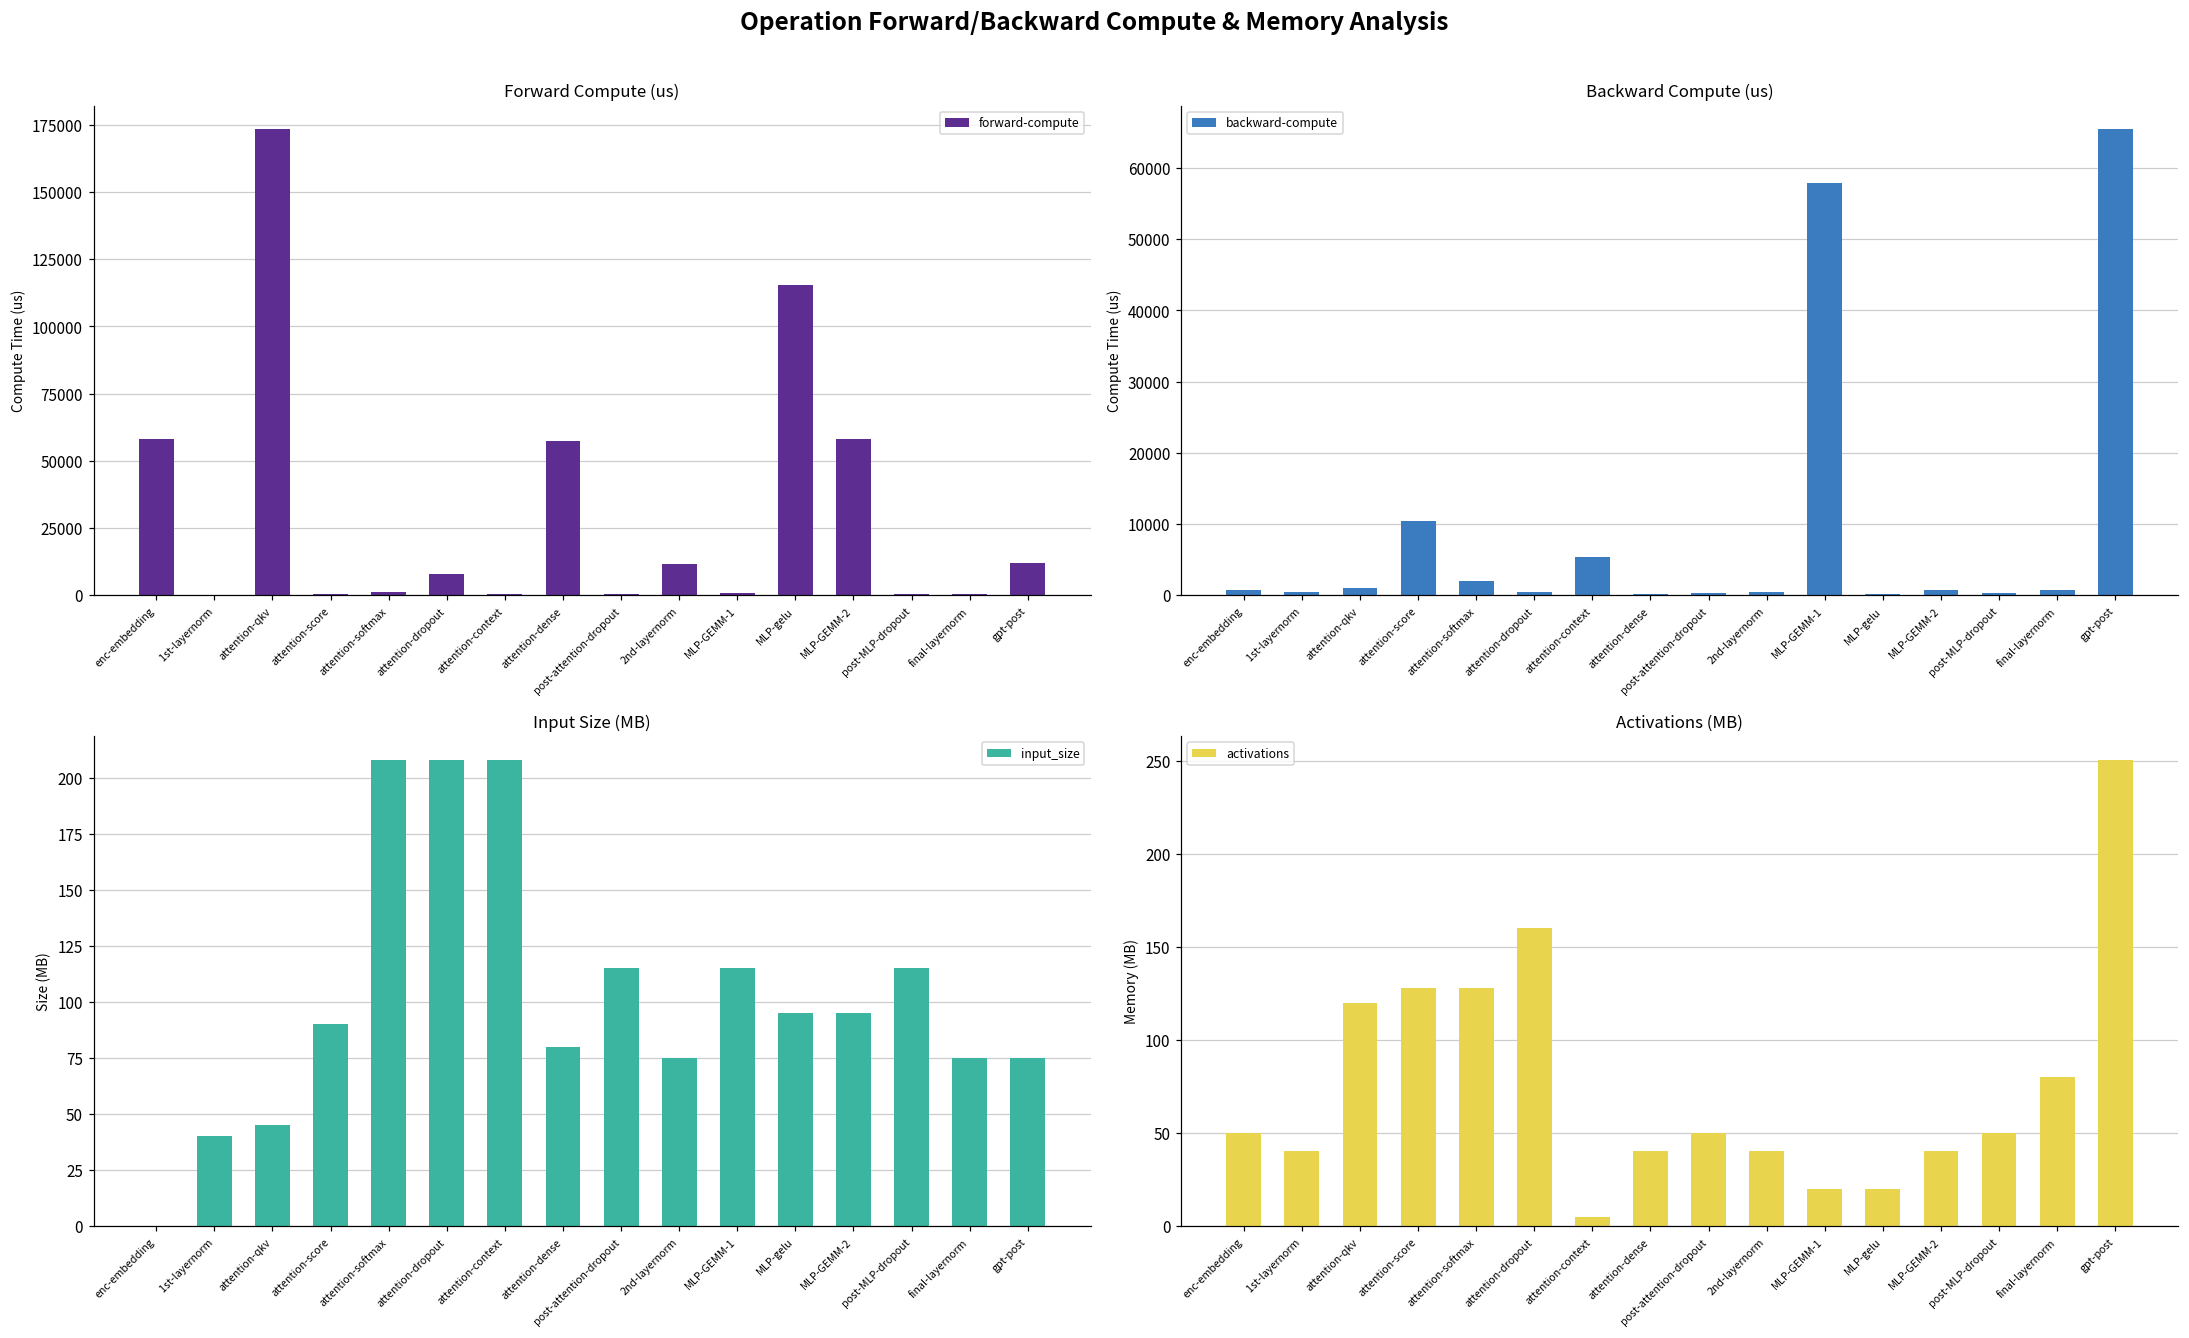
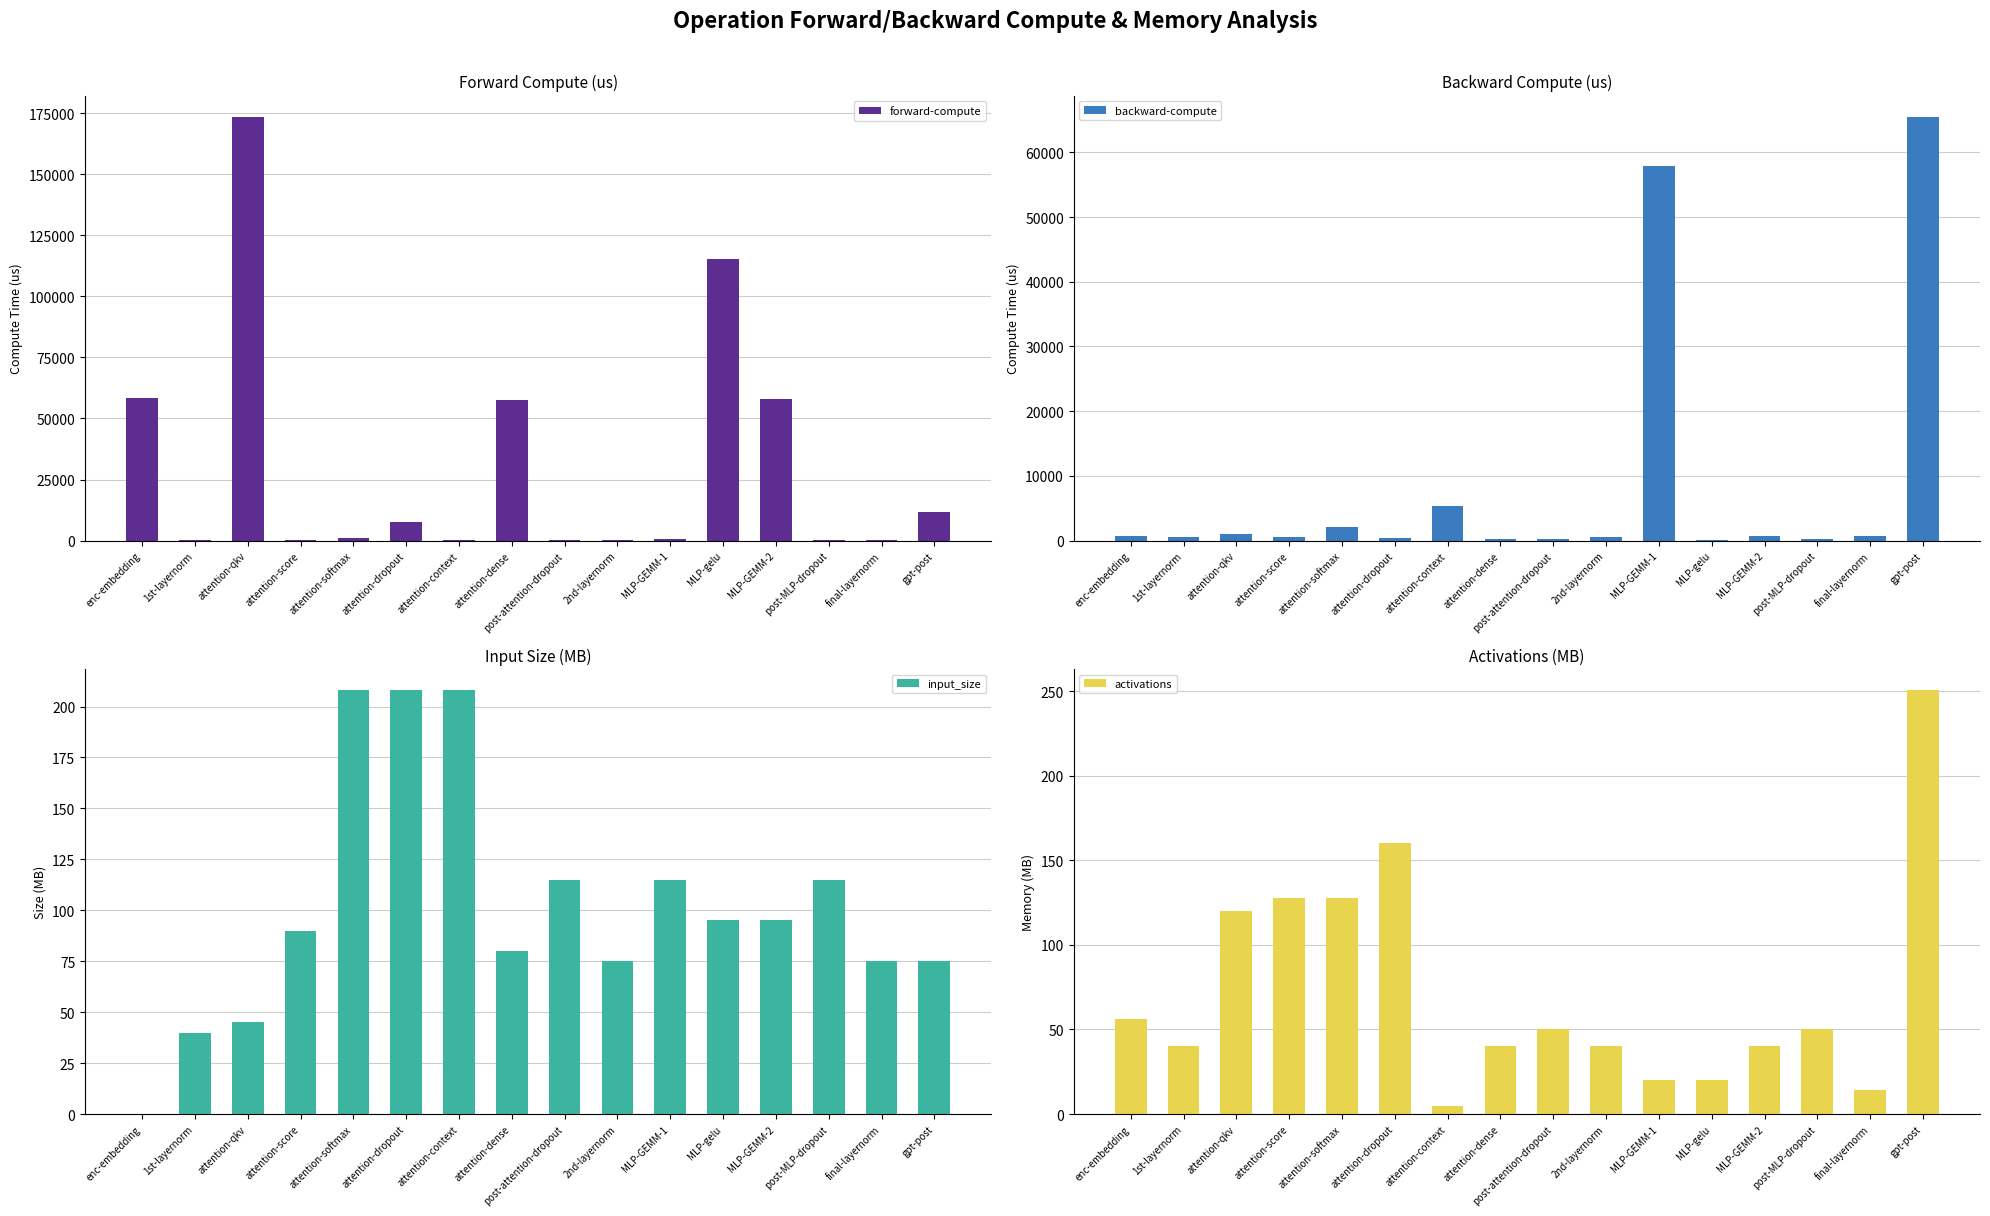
  {
    "Forward Compute (us)": {
      "enc-embedding": 58000,
      "attention-qkv": 174000,
      "attention-softmax": 1000,
      "attention-dropout": 8000,
      "attention-dense": 57000,
-     "2nd-layernorm": 11000,
+     "2nd-layernorm": 0,
      "MLP-gelu": 115000,
      "MLP-GEMM-2": 58000,
      "gpt-post": 12000
    },
    "Backward Compute (us)": {
      "enc-embedding": 1000,
      "1st-layernorm": 0,
      "attention-qkv": 1000,
-     "attention-score": 10000,
+     "attention-score": 1000,
      "attention-softmax": 2000,
      "attention-context": 5000,
      "2nd-layernorm": 0,
      "MLP-GEMM-1": 58000,
      "MLP-GEMM-2": 1000,
      "final-layernorm": 1000,
      "gpt-post": 66000
    },
    "Input Size (MB)": {
      "1st-layernorm": 40,
      "attention-qkv": 45,
      "attention-score": 90,
      "attention-softmax": 208,
      "attention-dropout": 208,
      "attention-context": 208,
      "attention-dense": 80,
      "post-attention-dropout": 115,
      "2nd-layernorm": 75,
      "MLP-GEMM-1": 115,
      "MLP-gelu": 95,
      "MLP-GEMM-2": 95,
      "post-MLP-dropout": 115,
      "final-layernorm": 75,
      "gpt-post": 75
    },
    "Activations (MB)": {
-     "enc-embedding": 50,
+     "enc-embedding": 56,
      "1st-layernorm": 40,
      "attention-qkv": 120,
      "attention-score": 128,
      "attention-softmax": 128,
      "attention-dropout": 160,
      "attention-context": 5,
      "attention-dense": 40,
      "post-attention-dropout": 50,
      "2nd-layernorm": 40,
      "MLP-GEMM-1": 20,
      "MLP-gelu": 20,
      "MLP-GEMM-2": 40,
      "post-MLP-dropout": 50,
-     "final-layernorm": 80,
+     "final-layernorm": 14,
      "gpt-post": 251
    }
  }
